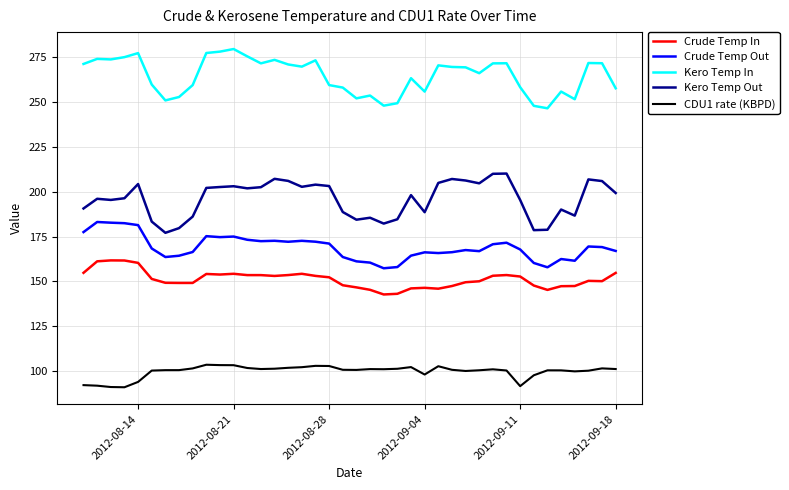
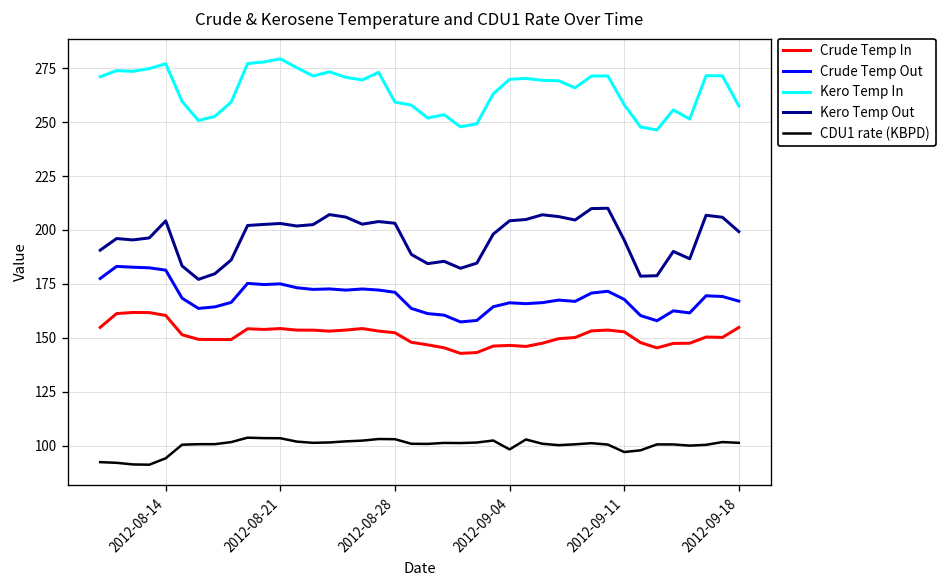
  {
    "Crude Temp In": {
      "2012-08-14": 160,
      "2012-08-21": 154,
      "2012-08-28": 152,
      "2012-09-04": 146,
      "2012-09-11": 153,
      "2012-09-18": 155
    },
    "Crude Temp Out": {
      "2012-08-14": 181,
      "2012-08-21": 175,
      "2012-08-28": 171,
      "2012-09-04": 166,
      "2012-09-11": 168,
      "2012-09-18": 167
    },
    "Kero Temp In": {
      "2012-08-14": 277,
      "2012-08-21": 279,
      "2012-08-28": 259,
-     "2012-09-04": 256,
+     "2012-09-04": 270,
      "2012-09-11": 258,
      "2012-09-18": 258
    },
    "Kero Temp Out": {
      "2012-08-14": 204,
      "2012-08-21": 203,
      "2012-08-28": 203,
-     "2012-09-04": 189,
+     "2012-09-04": 204,
      "2012-09-11": 195,
      "2012-09-18": 199
    },
    "CDU1 rate (KBPD)": {
      "2012-08-14": 94,
      "2012-08-21": 103,
      "2012-08-28": 103,
      "2012-09-04": 98,
-     "2012-09-11": 92,
+     "2012-09-11": 97,
      "2012-09-18": 101
    }
  }
